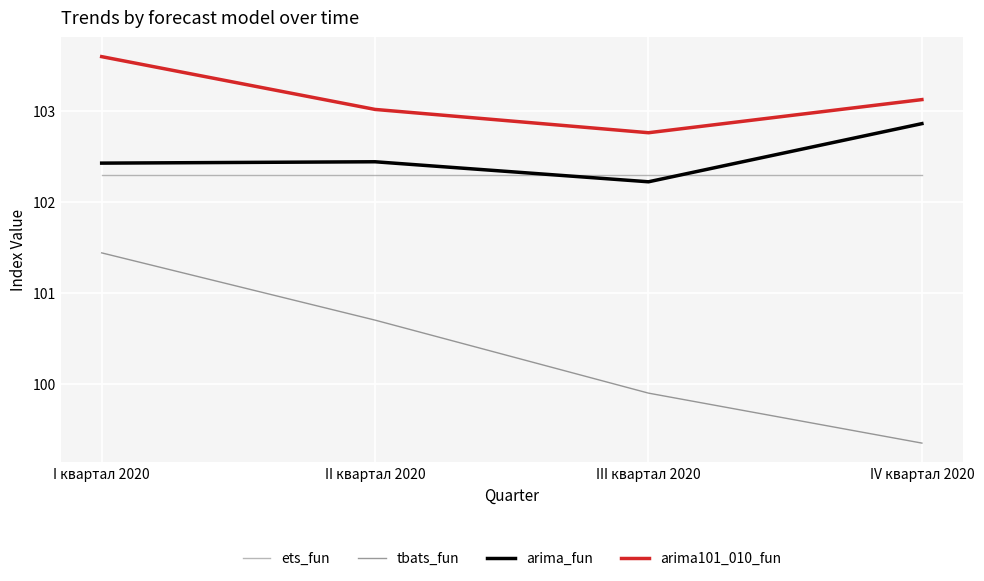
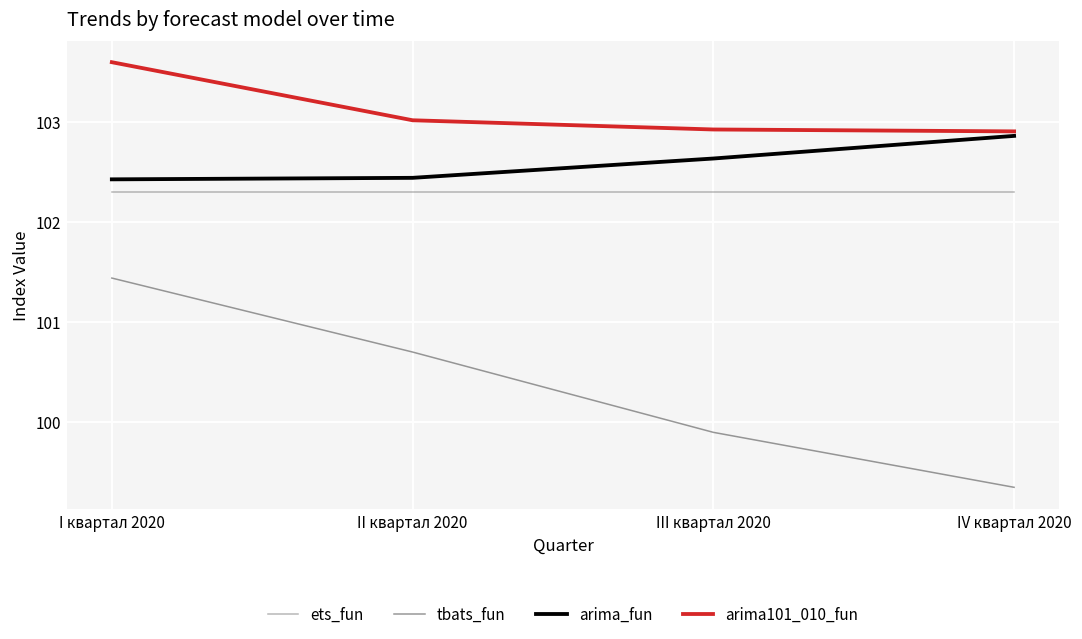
  {
    "ets_fun": {
      "I квартал 2020": 102.3,
      "II квартал 2020": 102.3,
      "III квартал 2020": 102.3,
      "IV квартал 2020": 102.3
    },
    "tbats_fun": {
      "I квартал 2020": 101.4,
      "II квартал 2020": 100.7,
      "III квартал 2020": 99.9,
      "IV квартал 2020": 99.4
    },
    "arima_fun": {
      "I квартал 2020": 102.4,
      "II квартал 2020": 102.4,
-     "III квартал 2020": 102.2,
+     "III квартал 2020": 102.6,
      "IV квартал 2020": 102.9
    },
    "arima101_010_fun": {
      "I квартал 2020": 103.6,
      "II квартал 2020": 103.0,
-     "III квартал 2020": 102.8,
-     "IV квартал 2020": 103.1
+     "III квартал 2020": 102.9,
+     "IV квартал 2020": 102.9
    }
  }
